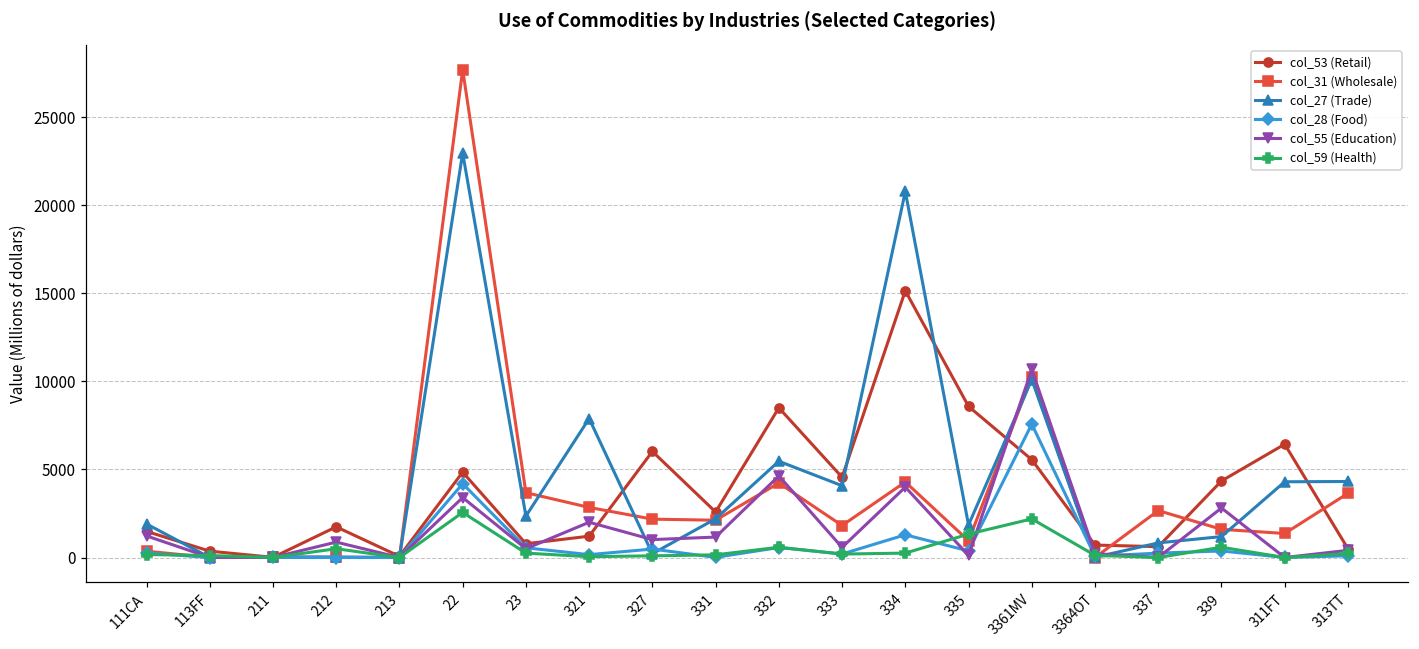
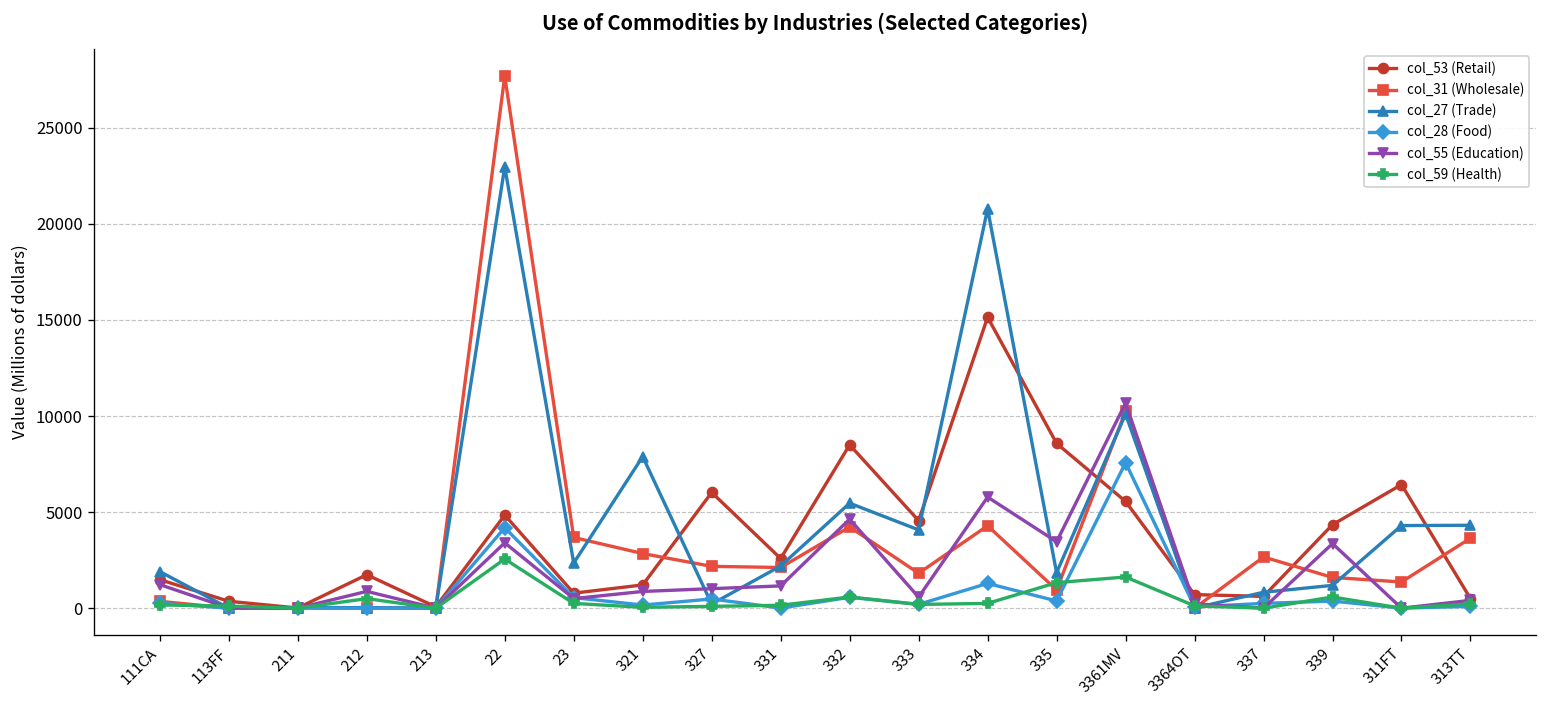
  {
    "col_55 (Education)": {
      "111CA": 1200,
      "212": 900,
      "22": 3400,
-     "321": 2000,
+     "321": 900,
      "327": 1000,
      "331": 1200,
      "332": 4600,
      "333": 600,
-     "334": 4000,
-     "335": 100,
+     "334": 5800,
+     "335": 3500,
      "3361MV": 10700,
-     "339": 2800
+     "339": 3400
    },
    "col_59 (Health)": {
      "212": 500,
      "22": 2600,
      "23": 200,
      "334": 200,
      "335": 1300,
-     "3361MV": 2200,
+     "3361MV": 1600,
      "339": 600
    }
  }
